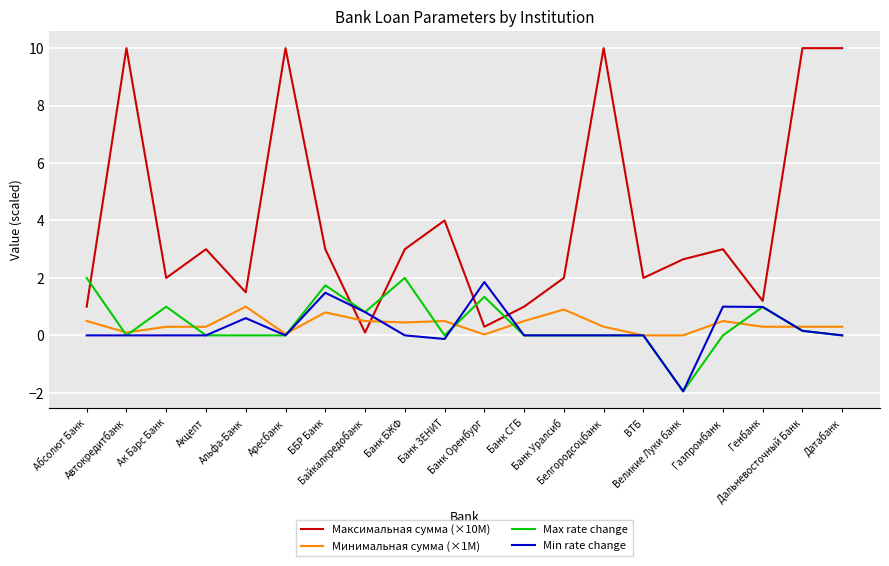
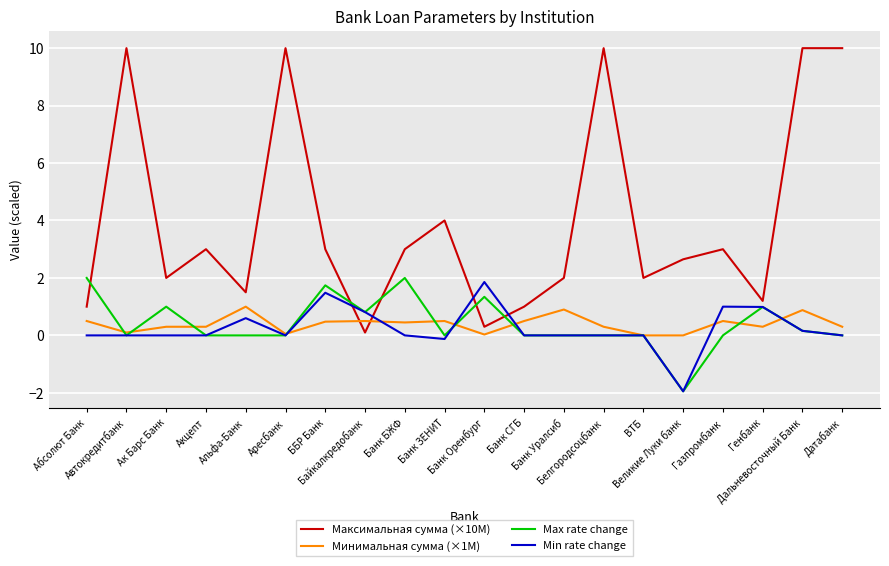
  {
    "Максимальная сумма (×10M)": {
      "Абсолют Банк": 1.0,
      "Автокредитбанк": 10.0,
      "Ак Барс Банк": 2.0,
      "Акцепт": 3.0,
      "Альфа-Банк": 1.5,
      "Аресбанк": 10.0,
      "ББР Банк": 3.0,
      "Байкалкредобанк": 0.1,
      "Банк БЖФ": 3.0,
      "Банк ЗЕНИТ": 4.0,
      "Банк Оренбург": 0.3,
      "Банк СГБ": 1.0,
      "Банк Уралсиб": 2.0,
      "Белгородсоцбанк": 10.0,
      "ВТБ": 2.0,
      "Великие Луки банк": 2.6,
      "Газпромбанк": 3.0,
      "Генбанк": 1.2,
      "Дальневосточный Банк": 10.0,
      "Датабанк": 10.0
    },
    "Минимальная сумма (×1M)": {
      "Абсолют Банк": 0.5,
      "Автокредитбанк": 0.1,
      "Ак Барс Банк": 0.3,
      "Акцепт": 0.3,
      "Альфа-Банк": 1.0,
-     "ББР Банк": 0.8,
+     "ББР Банк": 0.5,
      "Байкалкредобанк": 0.5,
      "Банк БЖФ": 0.5,
      "Банк ЗЕНИТ": 0.5,
      "Банк Оренбург": 0.0,
      "Банк СГБ": 0.5,
      "Банк Уралсиб": 0.9,
      "Белгородсоцбанк": 0.3,
      "Великие Луки банк": 0.0,
      "Газпромбанк": 0.5,
      "Генбанк": 0.3,
-     "Дальневосточный Банк": 0.3,
+     "Дальневосточный Банк": 0.9,
      "Датабанк": 0.3
    },
    "Max rate change": {
      "Абсолют Банк": 2.0,
      "Ак Барс Банк": 1.0,
      "Альфа-Банк": 0.0,
      "ББР Банк": 1.7,
      "Банк БЖФ": 2.0,
      "Банк ЗЕНИТ": 0.0,
      "Банк Оренбург": 1.3,
      "Газпромбанк": 0.0
    },
    "Min rate change": {
      "Абсолют Банк": 0.0,
      "Ак Барс Банк": 0.0,
      "Альфа-Банк": 0.6,
      "ББР Банк": 1.5,
      "Банк БЖФ": 0.0,
      "Банк ЗЕНИТ": -0.1,
      "Банк Оренбург": 1.9,
      "Газпромбанк": 1.0
    }
  }
